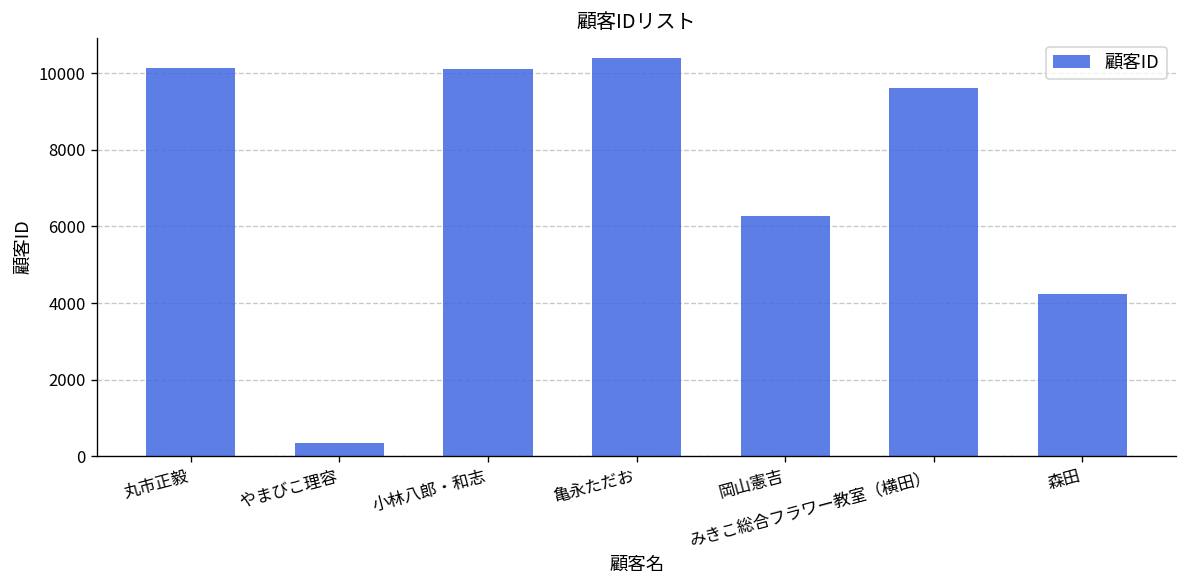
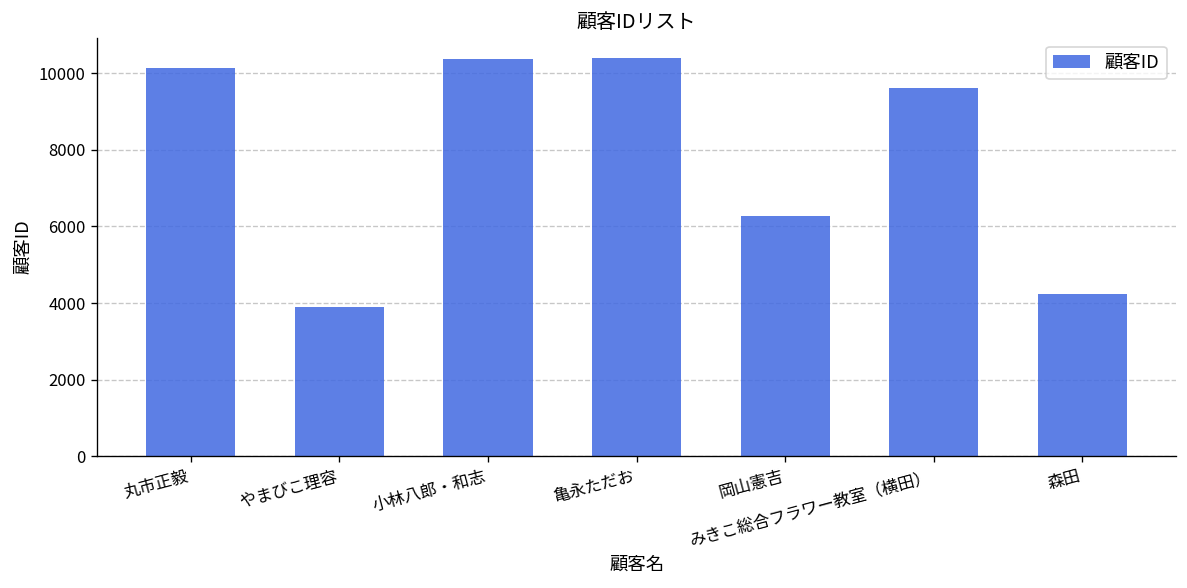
  {
    "丸市正毅": 10100,
-   "やまびこ理容": 300,
-   "小林八郎・和志": 10100,
+   "やまびこ理容": 3900,
+   "小林八郎・和志": 10400,
    "亀永ただお": 10400,
    "岡山憲吉": 6300,
    "みきこ総合フラワー教室（横田）": 9600,
    "森田": 4200
  }
